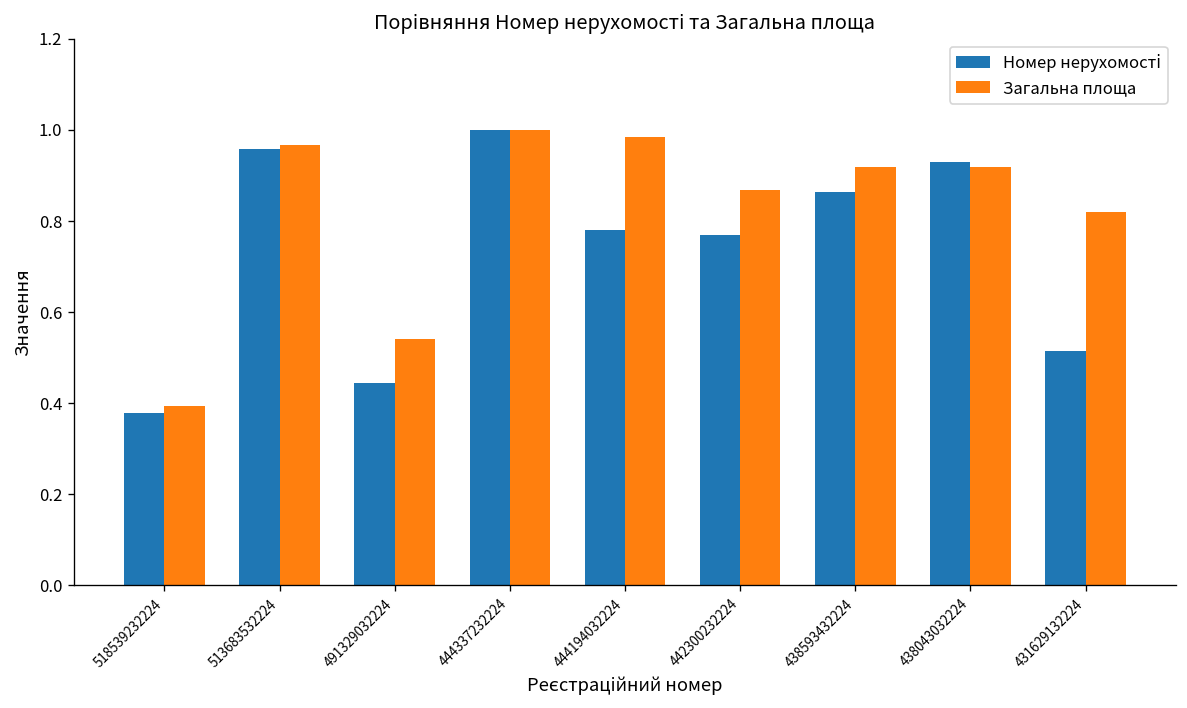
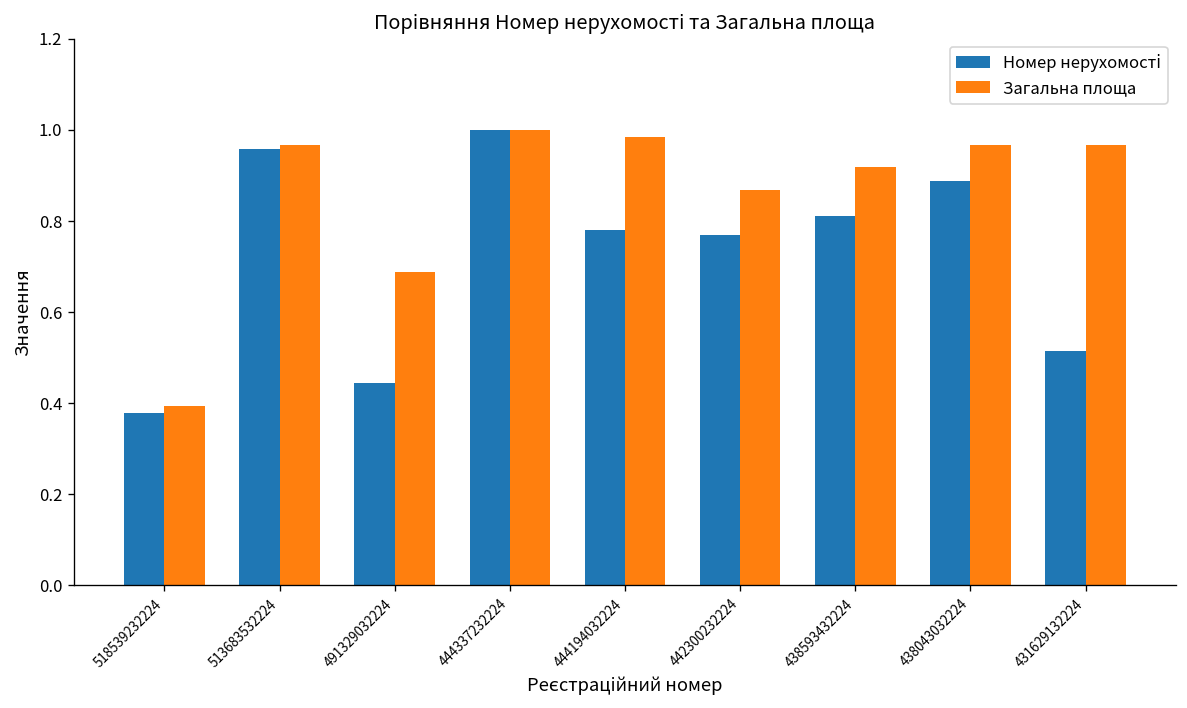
  {
    "Номер нерухомості": {
      "518539232224": 0.38,
      "513683532224": 0.96,
      "491329032224": 0.44,
      "444337232224": 1.00,
      "444194032224": 0.78,
      "442300232224": 0.77,
-     "438593432224": 0.86,
-     "438043032224": 0.93,
+     "438593432224": 0.81,
+     "438043032224": 0.89,
      "431629132224": 0.51
    },
    "Загальна площа": {
      "518539232224": 0.39,
      "513683532224": 0.97,
-     "491329032224": 0.54,
+     "491329032224": 0.69,
      "444337232224": 1.00,
      "444194032224": 0.98,
      "442300232224": 0.87,
      "438593432224": 0.92,
-     "438043032224": 0.92,
-     "431629132224": 0.82
+     "438043032224": 0.97,
+     "431629132224": 0.97
    }
  }
